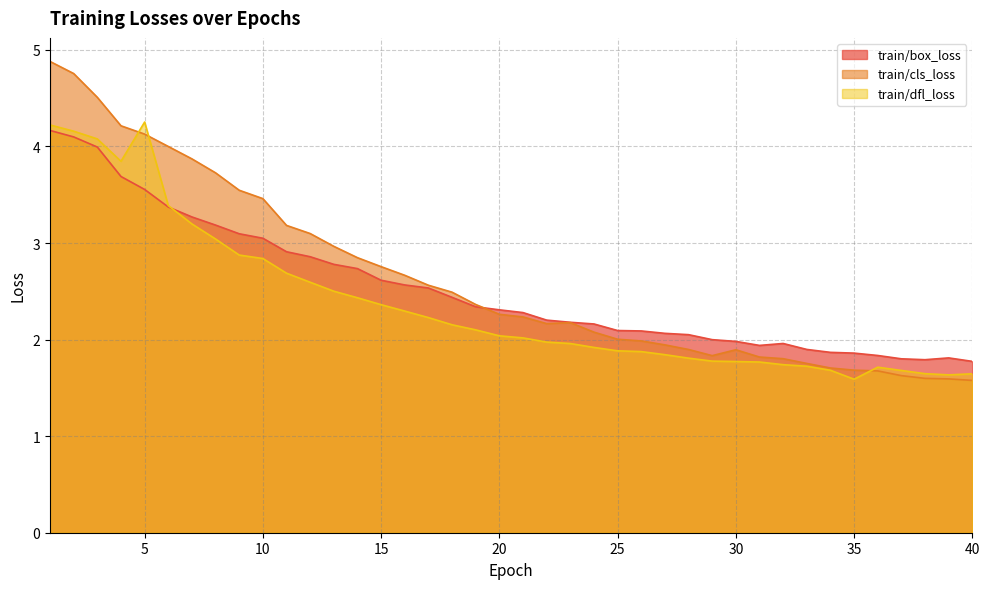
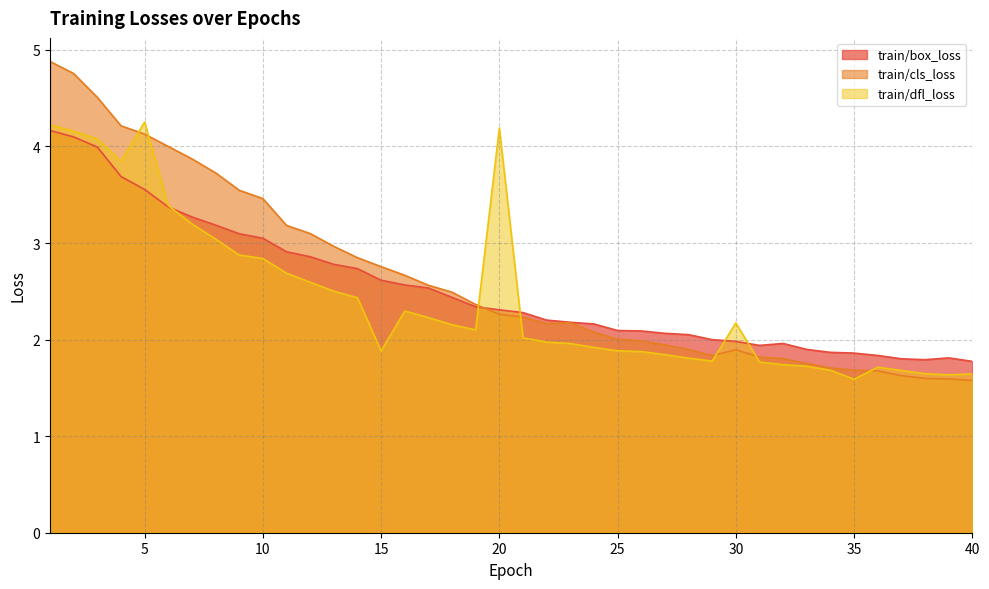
  {
    "train/dfl_loss": {
      "5": 4.3,
      "10": 2.8,
-     "15": 2.4,
-     "20": 2.0,
+     "15": 1.9,
+     "20": 4.2,
      "25": 1.9,
-     "30": 1.8,
+     "30": 2.2,
      "35": 1.6,
      "40": 1.6
    }
  }
